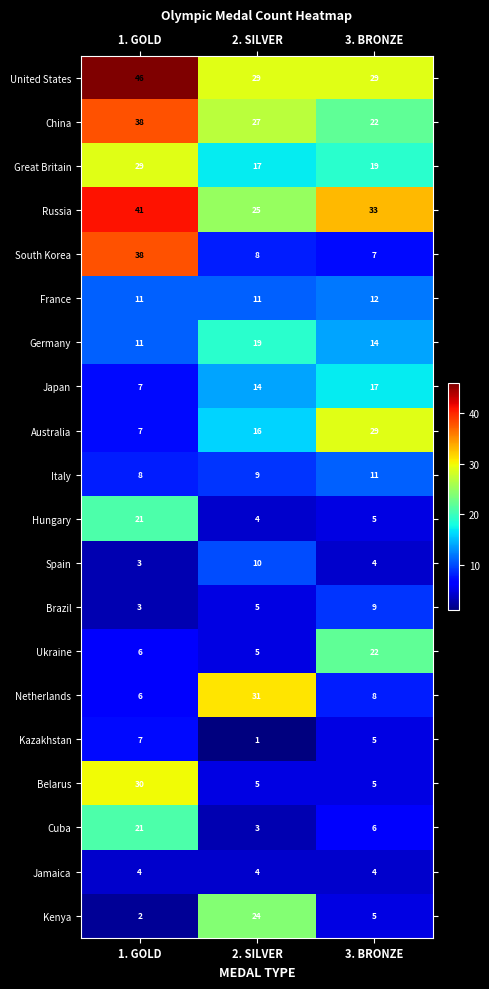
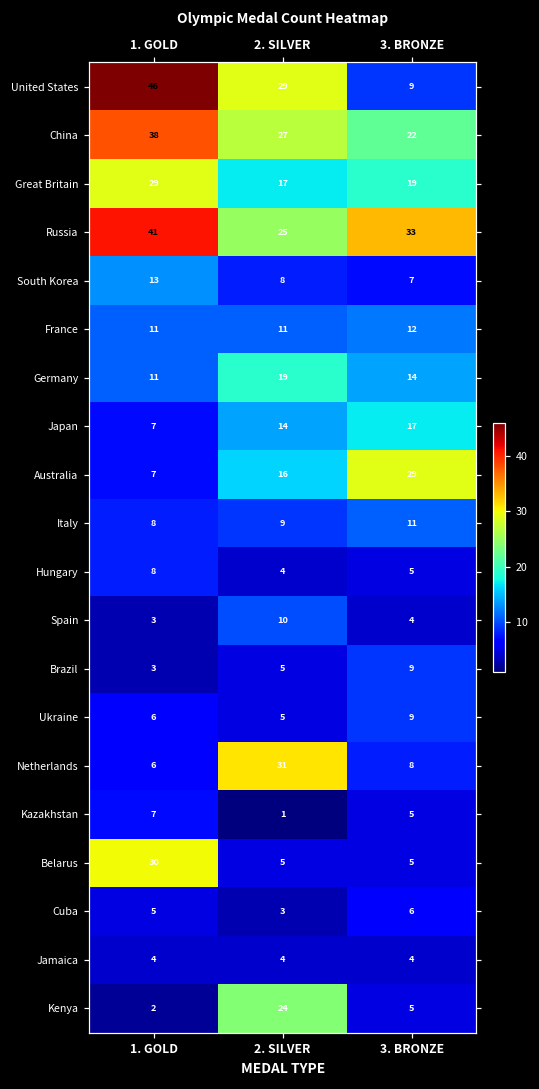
  {
    "United States": {
      "1. GOLD": 46,
      "2. SILVER": 29,
-     "3. BRONZE": 29
+     "3. BRONZE": 9
    },
    "China": {
      "1. GOLD": 38,
      "2. SILVER": 27,
      "3. BRONZE": 22
    },
    "Great Britain": {
      "1. GOLD": 29,
      "2. SILVER": 17,
      "3. BRONZE": 19
    },
    "Russia": {
      "1. GOLD": 41,
      "2. SILVER": 25,
      "3. BRONZE": 33
    },
    "South Korea": {
-     "1. GOLD": 38,
+     "1. GOLD": 13,
      "2. SILVER": 8,
      "3. BRONZE": 7
    },
    "France": {
      "1. GOLD": 11,
      "2. SILVER": 11,
      "3. BRONZE": 12
    },
    "Germany": {
      "1. GOLD": 11,
      "2. SILVER": 19,
      "3. BRONZE": 14
    },
    "Japan": {
      "1. GOLD": 7,
      "2. SILVER": 14,
      "3. BRONZE": 17
    },
    "Australia": {
      "1. GOLD": 7,
      "2. SILVER": 16,
      "3. BRONZE": 29
    },
    "Italy": {
      "1. GOLD": 8,
      "2. SILVER": 9,
      "3. BRONZE": 11
    },
    "Hungary": {
-     "1. GOLD": 21,
+     "1. GOLD": 8,
      "2. SILVER": 4,
      "3. BRONZE": 5
    },
    "Spain": {
      "1. GOLD": 3,
      "2. SILVER": 10,
      "3. BRONZE": 4
    },
    "Brazil": {
      "1. GOLD": 3,
      "2. SILVER": 5,
      "3. BRONZE": 9
    },
    "Ukraine": {
      "1. GOLD": 6,
      "2. SILVER": 5,
-     "3. BRONZE": 22
+     "3. BRONZE": 9
    },
    "Netherlands": {
      "1. GOLD": 6,
      "2. SILVER": 31,
      "3. BRONZE": 8
    },
    "Kazakhstan": {
      "1. GOLD": 7,
      "2. SILVER": 1,
      "3. BRONZE": 5
    },
    "Belarus": {
      "1. GOLD": 30,
      "2. SILVER": 5,
      "3. BRONZE": 5
    },
    "Cuba": {
-     "1. GOLD": 21,
+     "1. GOLD": 5,
      "2. SILVER": 3,
      "3. BRONZE": 6
    },
    "Jamaica": {
      "1. GOLD": 4,
      "2. SILVER": 4,
      "3. BRONZE": 4
    },
    "Kenya": {
      "1. GOLD": 2,
      "2. SILVER": 24,
      "3. BRONZE": 5
    }
  }
